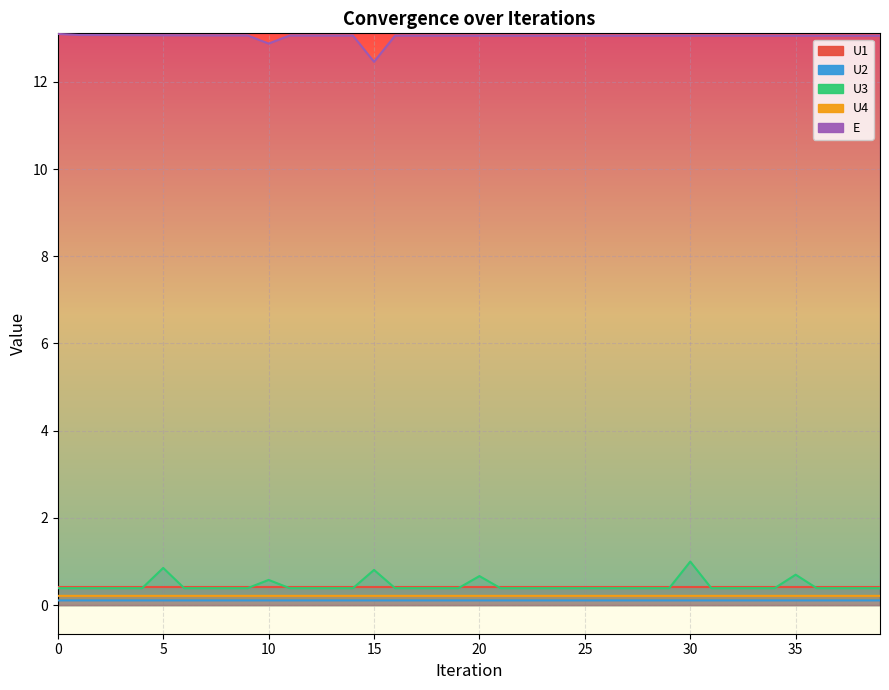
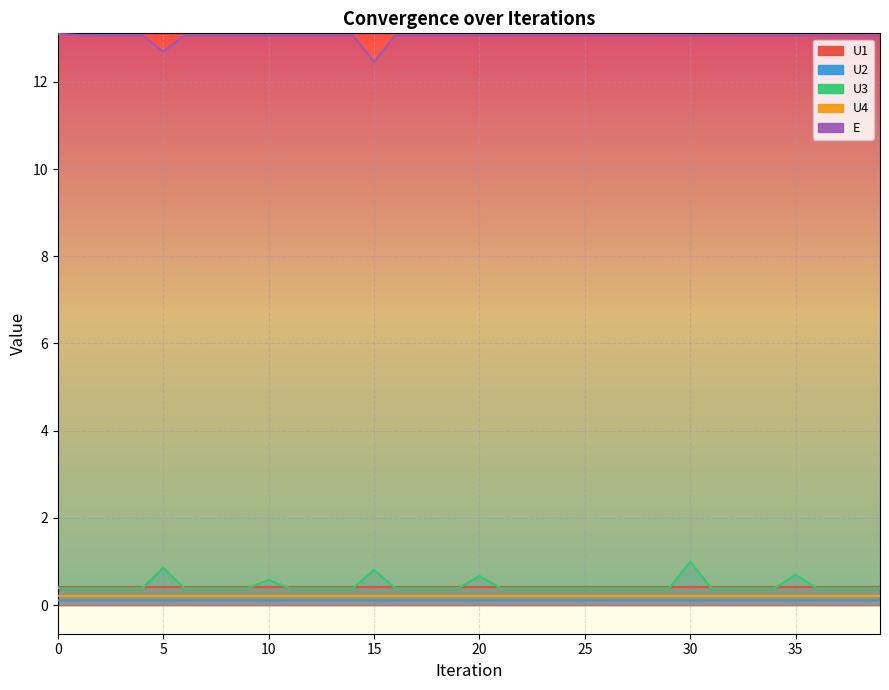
  {
    "U2": {
      "0": 0.1,
      "5": 0.1,
      "10": 0.1,
      "15": 0.1,
      "20": 0.1,
      "25": 0.1,
      "30": 0.1,
      "35": 0.1
    },
    "U3": {
      "5": 0.9,
      "10": 0.6,
      "15": 0.8,
      "20": 0.7,
      "30": 1.0,
      "35": 0.7
    },
    "E": {
      "0": 13.1,
-     "5": 13.1,
-     "10": 12.9,
+     "5": 12.7,
+     "10": 13.1,
      "15": 12.5,
      "20": 13.1,
      "25": 13.1,
      "30": 13.1,
      "35": 13.1
    }
  }
